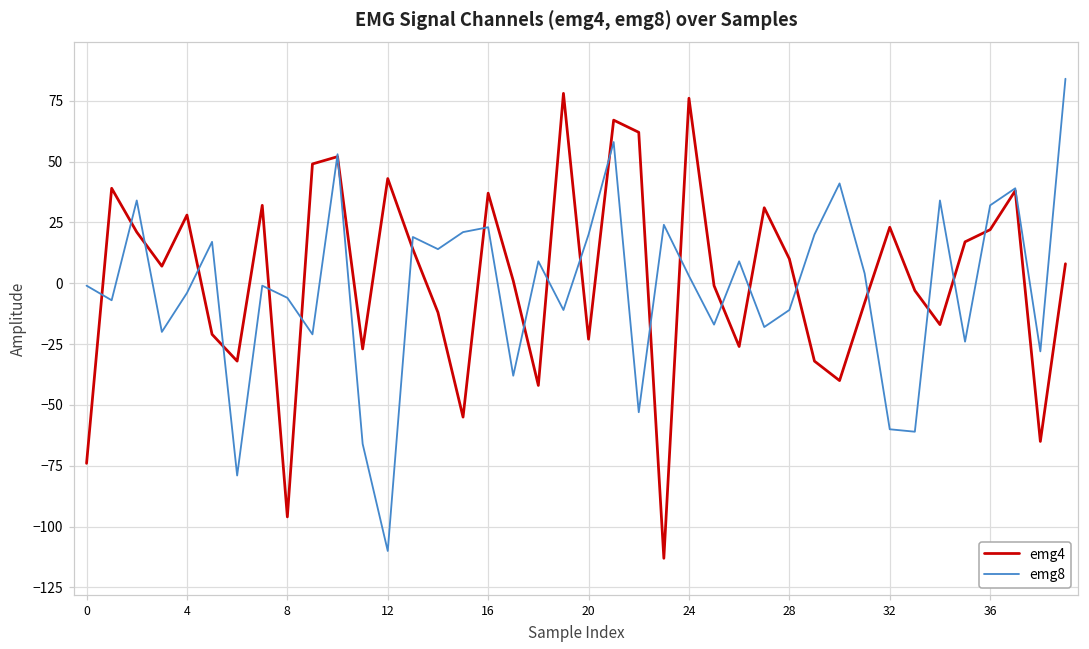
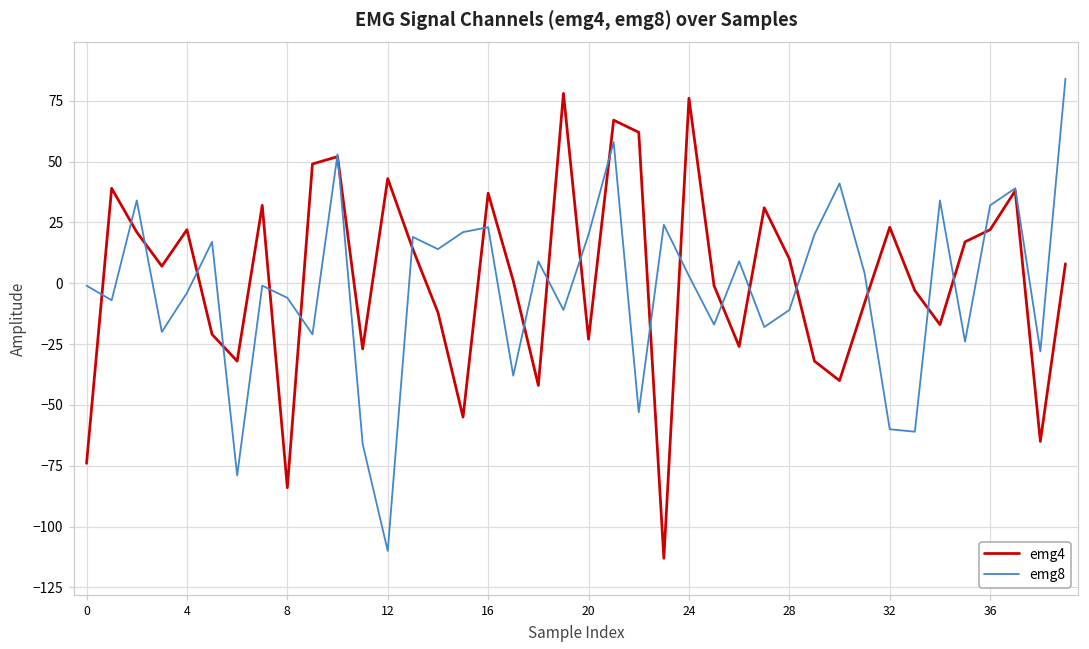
  {
    "emg4": {
      "0": -74,
-     "4": 28,
-     "8": -96,
+     "4": 22,
+     "8": -84,
      "12": 43,
      "16": 37,
      "20": -23,
      "24": 76,
      "28": 10,
      "32": 23,
      "36": 22
    },
    "emg8": {
      "0": -1,
      "4": -4,
      "8": -6,
      "12": -110,
      "16": 23,
      "20": 20,
      "24": 3,
      "28": -11,
      "32": -60,
      "36": 32
    }
  }
